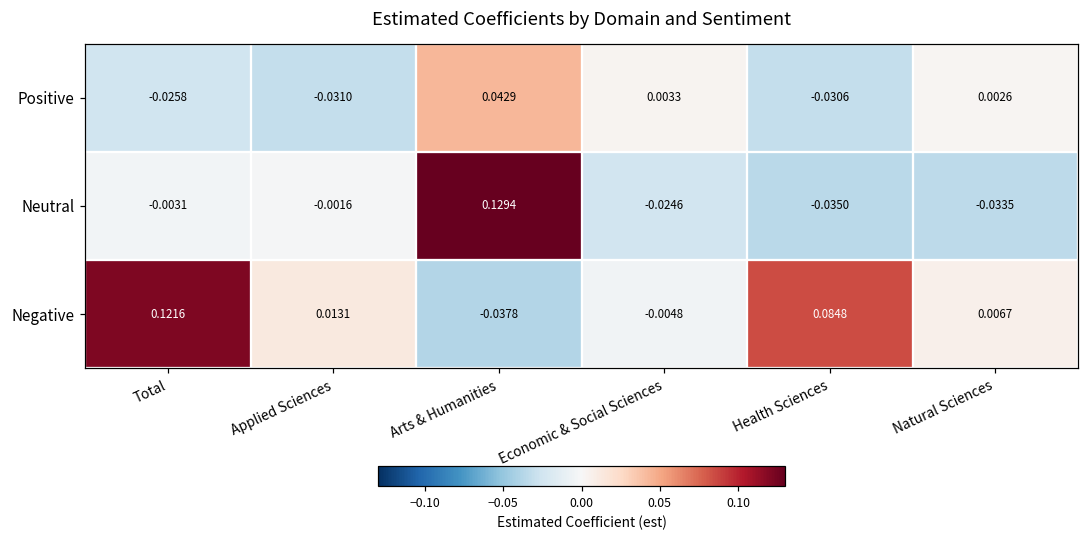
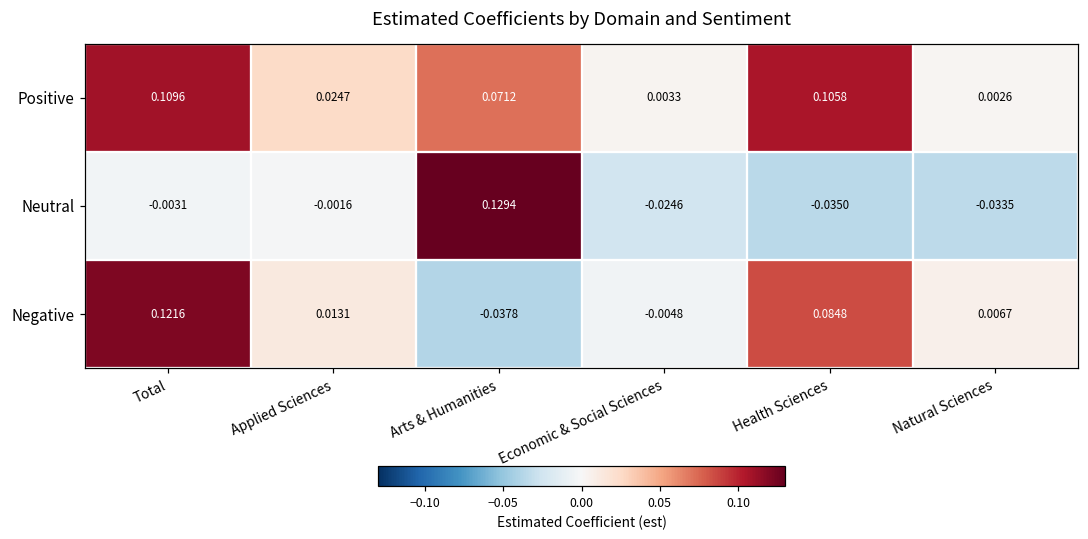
  {
    "Positive": {
-     "Total": -0.0258,
-     "Applied Sciences": -0.0310,
-     "Arts & Humanities": 0.0429,
+     "Total": 0.1096,
+     "Applied Sciences": 0.0247,
+     "Arts & Humanities": 0.0712,
      "Economic & Social Sciences": 0.0033,
-     "Health Sciences": -0.0306,
+     "Health Sciences": 0.1058,
      "Natural Sciences": 0.0026
    },
    "Neutral": {
      "Total": -0.0031,
      "Applied Sciences": -0.0016,
      "Arts & Humanities": 0.1294,
      "Economic & Social Sciences": -0.0246,
      "Health Sciences": -0.0350,
      "Natural Sciences": -0.0335
    },
    "Negative": {
      "Total": 0.1216,
      "Applied Sciences": 0.0131,
      "Arts & Humanities": -0.0378,
      "Economic & Social Sciences": -0.0048,
      "Health Sciences": 0.0848,
      "Natural Sciences": 0.0067
    }
  }
